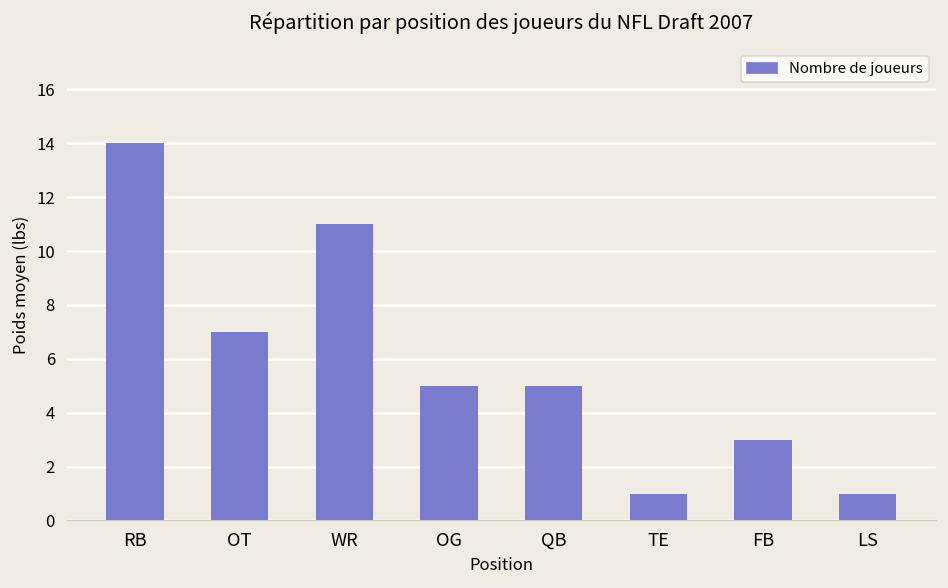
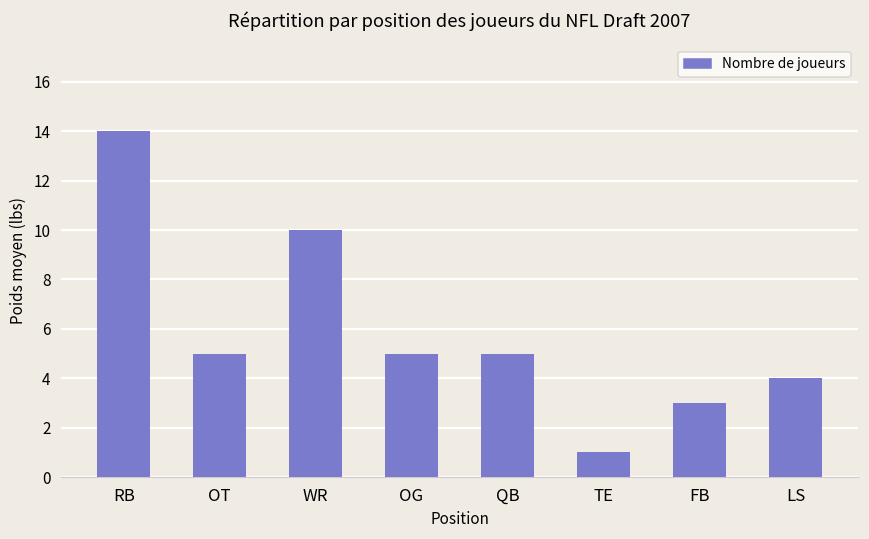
  {
    "RB": 14,
-   "OT": 7,
-   "WR": 11,
+   "OT": 5,
+   "WR": 10,
    "OG": 5,
    "QB": 5,
    "TE": 1,
    "FB": 3,
-   "LS": 1
+   "LS": 4
  }
